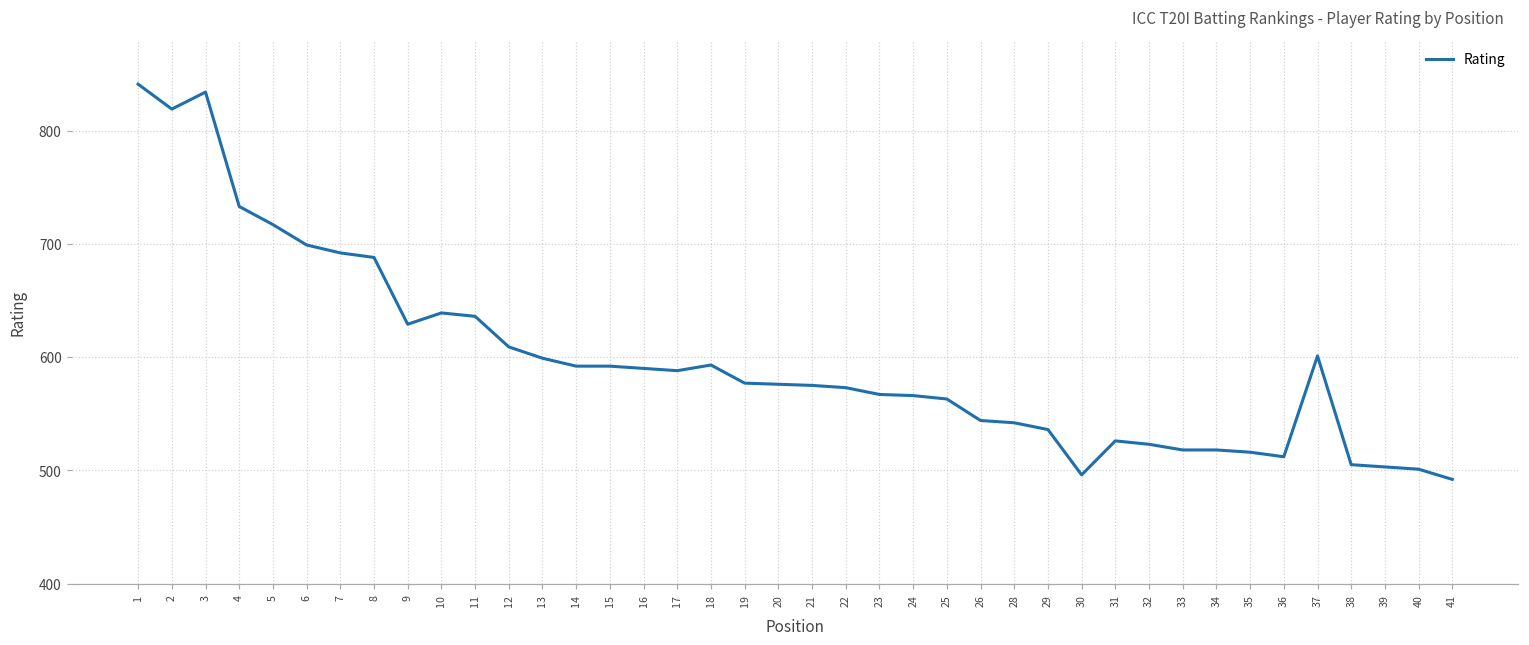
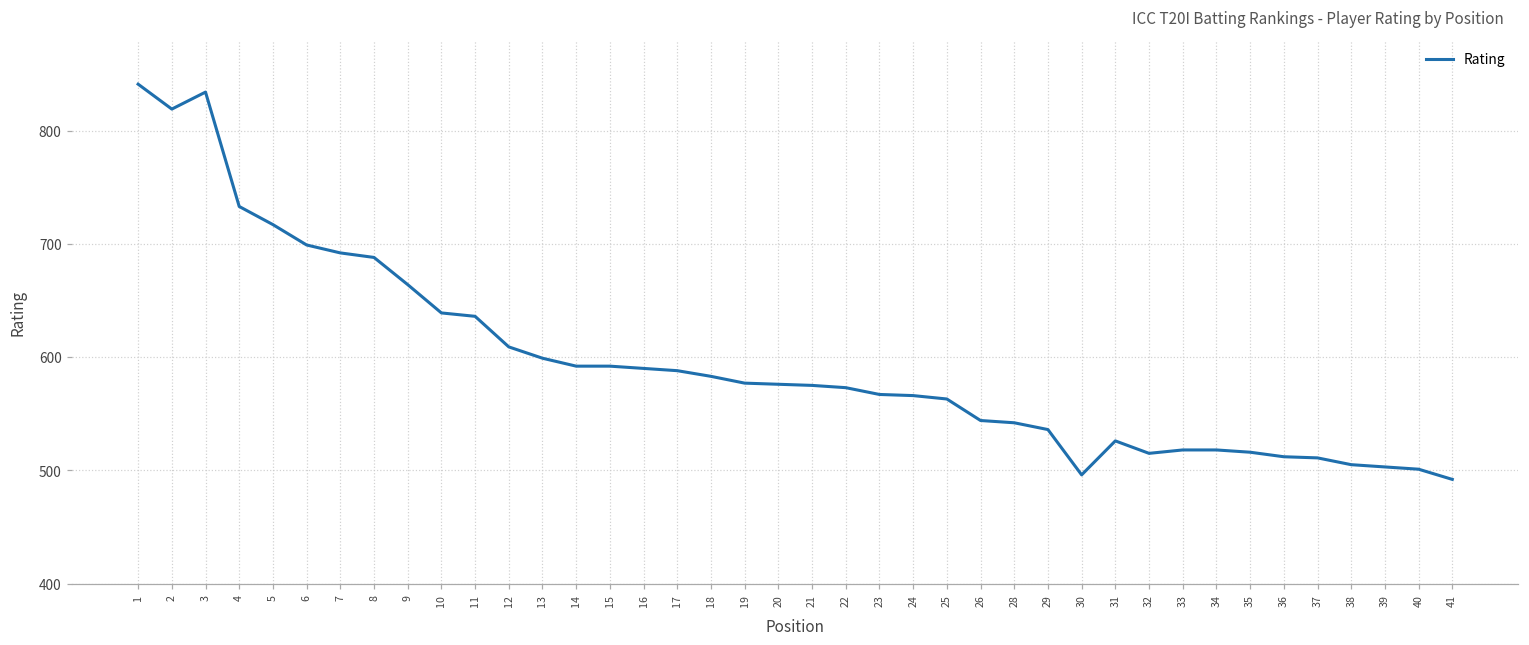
  {
    "1": 841,
    "2": 819,
    "3": 834,
    "4": 733,
    "5": 717,
    "6": 699,
    "7": 692,
    "8": 688,
-   "9": 629,
+   "9": 664,
    "10": 639,
    "11": 636,
    "12": 609,
    "13": 599,
    "14": 592,
    "15": 592,
    "16": 590,
    "17": 588,
-   "18": 593,
+   "18": 583,
    "19": 577,
    "20": 576,
    "21": 575,
    "22": 573,
    "23": 567,
    "24": 566,
    "25": 563,
    "26": 544,
    "28": 542,
    "29": 536,
    "30": 496,
    "31": 526,
-   "32": 523,
+   "32": 515,
    "33": 518,
    "34": 518,
    "35": 516,
    "36": 512,
-   "37": 601,
+   "37": 511,
    "38": 505,
    "39": 503,
    "40": 501,
    "41": 492
  }
